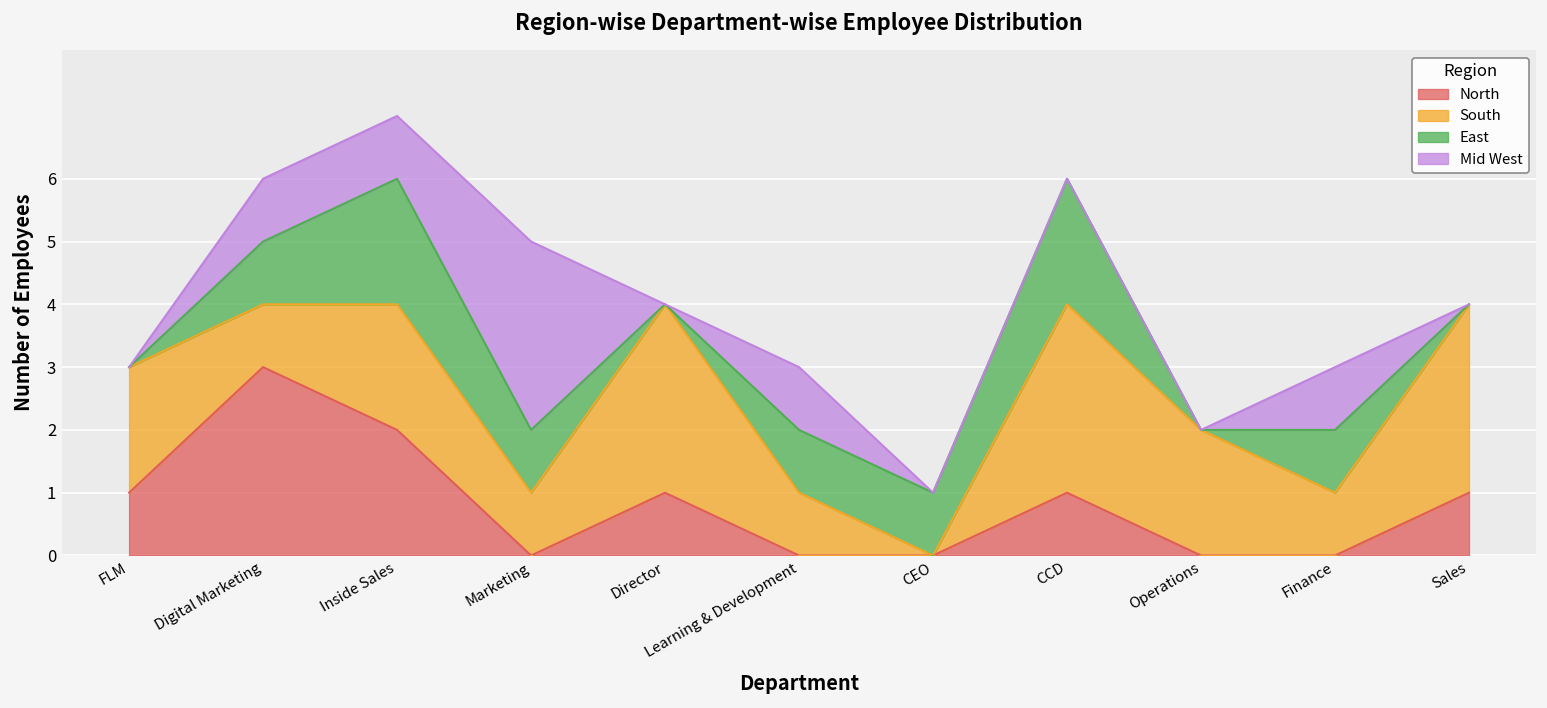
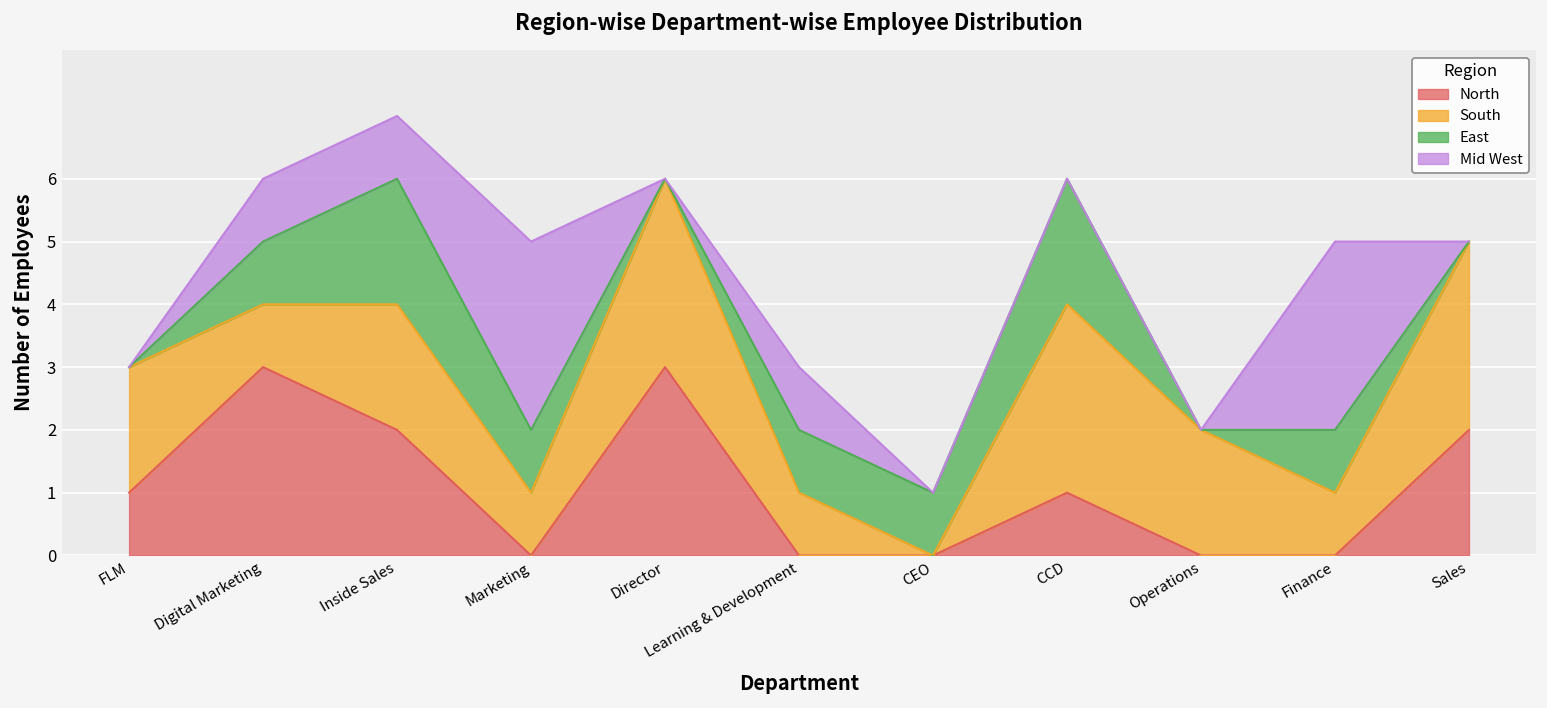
  {
    "North": {
      "FLM": 1,
      "Digital Marketing": 3,
      "Inside Sales": 2,
      "Marketing": 0,
-     "Director": 1,
+     "Director": 3,
      "Learning & Development": 0,
      "CCD": 1,
      "Operations": 0,
      "Finance": 0,
-     "Sales": 1
+     "Sales": 2
    },
    "South": {
      "Digital Marketing": 1,
      "Inside Sales": 2,
      "Marketing": 1,
      "Learning & Development": 1,
      "CCD": 3,
      "Finance": 1
    },
    "East": {
      "Digital Marketing": 1,
      "Inside Sales": 2,
      "Marketing": 1,
      "Learning & Development": 1,
      "Finance": 1
    },
    "Mid West": {
      "Digital Marketing": 1,
      "Inside Sales": 1,
      "Marketing": 3,
      "Learning & Development": 1,
-     "Finance": 1
+     "Finance": 3
    }
  }
